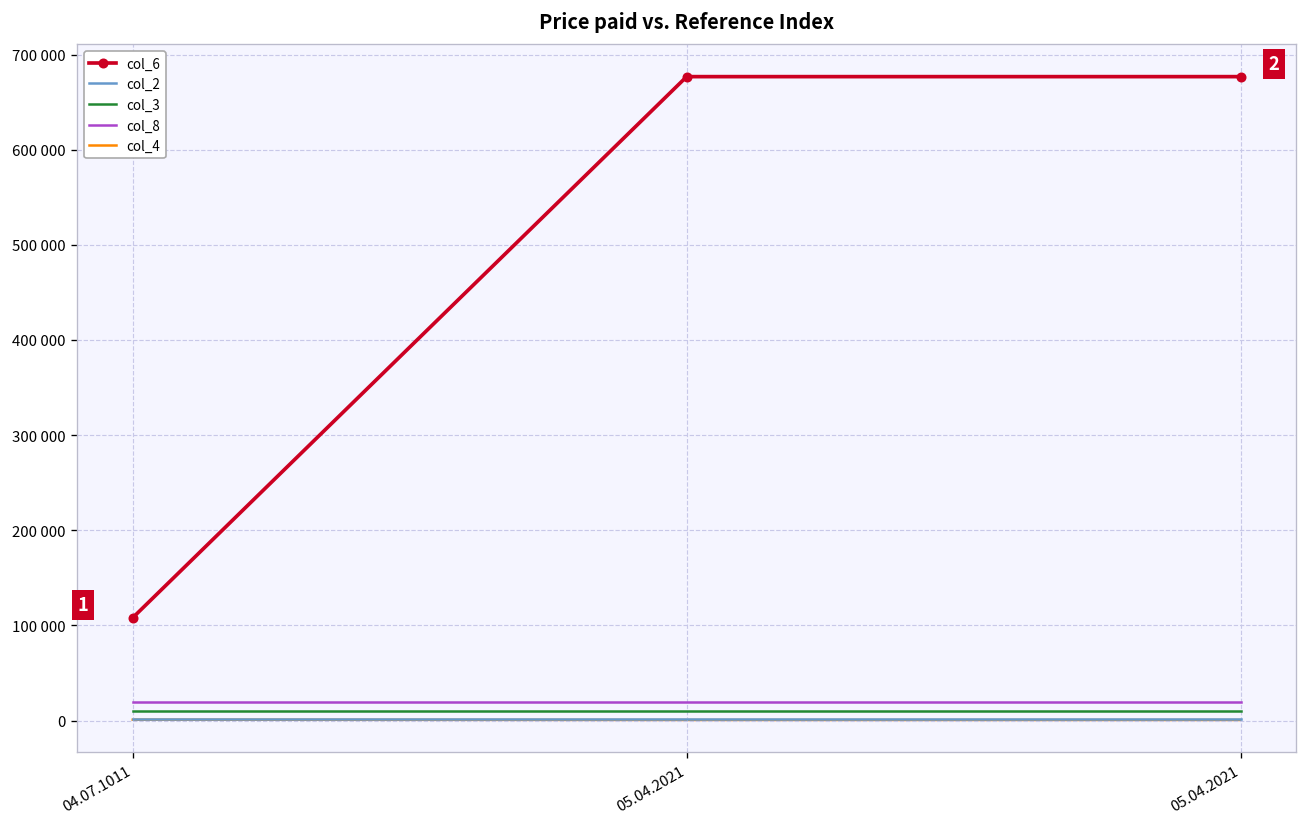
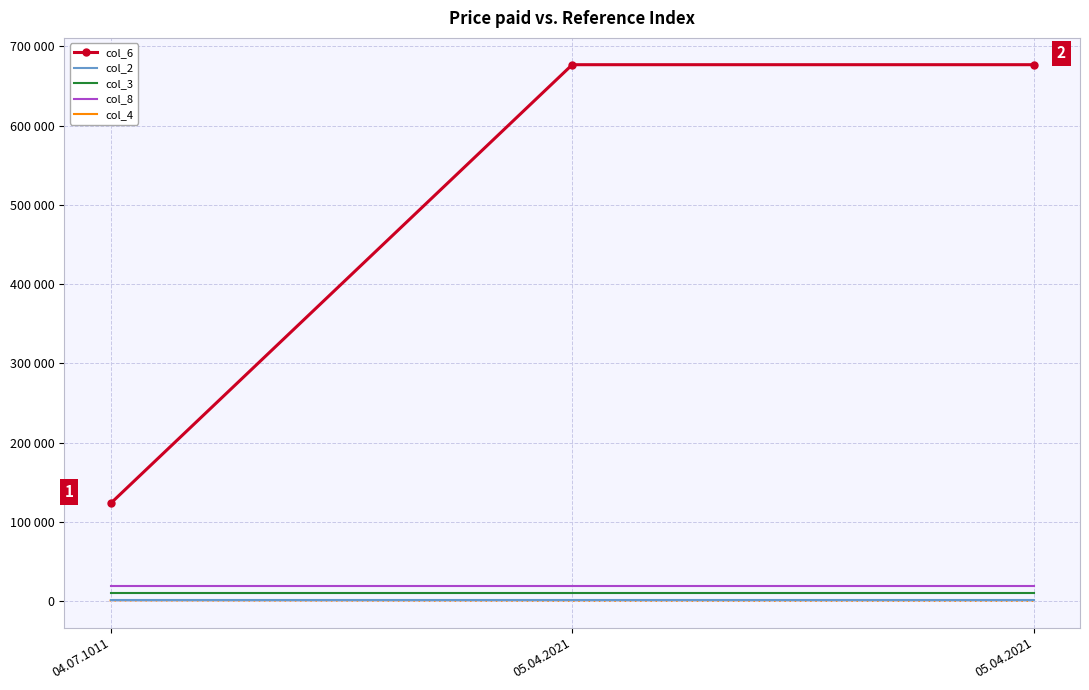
  {
    "col_6": {
-     "04.07.1011": 110000
+     "04.07.1011": 120000
    },
    "col_3": {
      "04.07.1011": 10000
    },
    "col_8": {
      "04.07.1011": 20000
    }
  }
